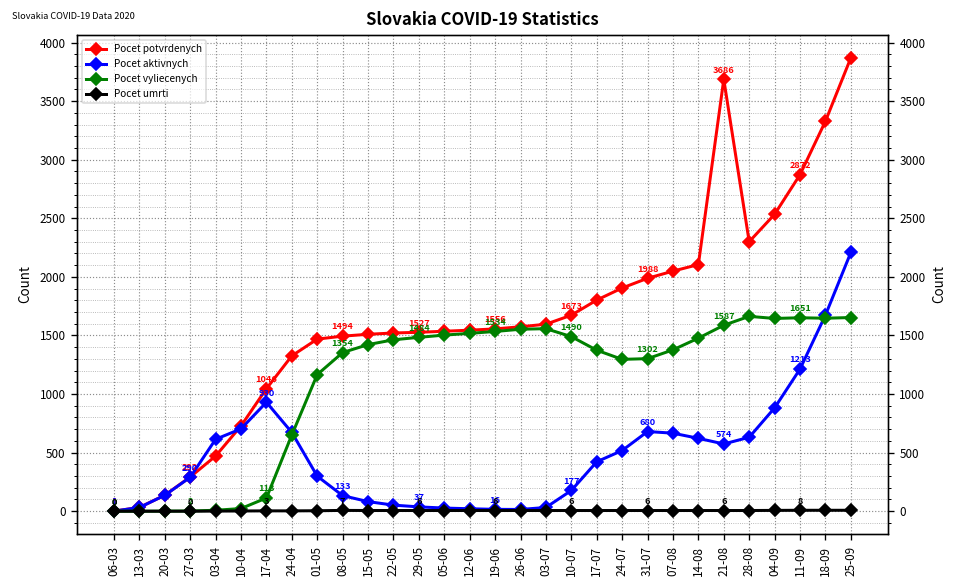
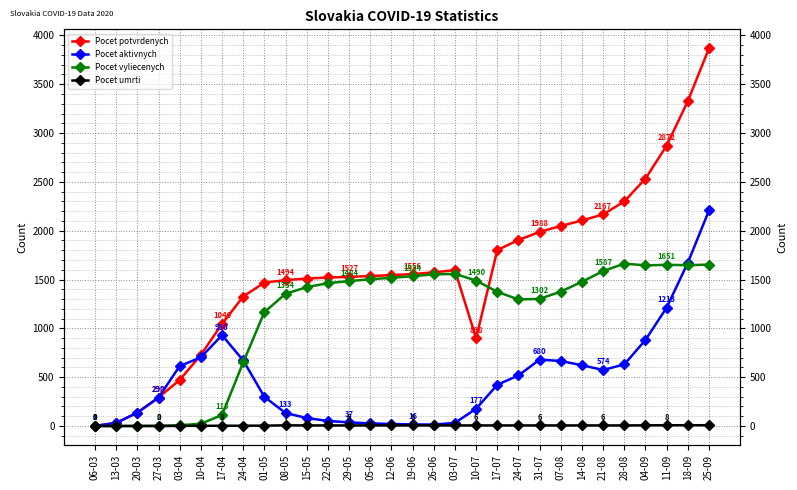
  {
    "Pocet potvrdenych": {
      "17-04": 1046,
      "08-05": 1494,
-     "10-07": 1673,
+     "10-07": 898,
      "31-07": 1988,
-     "21-08": 3686,
+     "21-08": 2167,
      "11-09": 2872
    },
    "Pocet aktivnych": {
      "08-05": 133,
      "10-07": 177,
      "31-07": 680,
      "21-08": 574,
      "11-09": 1213
    },
    "Pocet vyliecenych": {
      "17-04": 113,
      "10-07": 1490,
      "31-07": 1302,
      "21-08": 1587,
      "11-09": 1651
    },
    "Pocet umrti": {
      "10-07": 6,
      "31-07": 6,
      "21-08": 6,
      "11-09": 8
    }
  }
